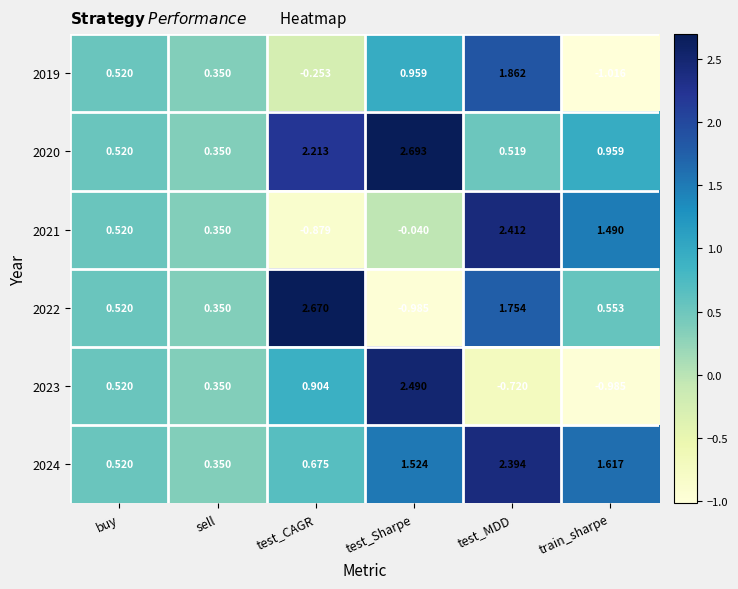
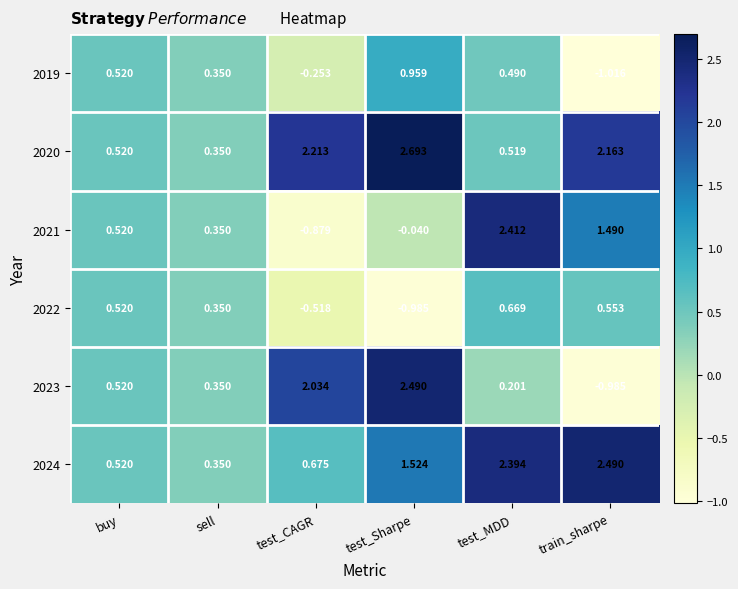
  {
    "2019": {
      "buy": 0.520,
      "sell": 0.350,
      "test_CAGR": -0.253,
      "test_Sharpe": 0.959,
-     "test_MDD": 1.862
+     "test_MDD": 0.490
    },
    "2020": {
      "buy": 0.520,
      "sell": 0.350,
      "test_CAGR": 2.213,
      "test_Sharpe": 2.693,
      "test_MDD": 0.519,
-     "train_sharpe": 0.959
+     "train_sharpe": 2.163
    },
    "2021": {
      "buy": 0.520,
      "sell": 0.350,
      "test_CAGR": -0.879,
      "test_Sharpe": -0.040,
      "test_MDD": 2.412,
      "train_sharpe": 1.490
    },
    "2022": {
      "buy": 0.520,
      "sell": 0.350,
-     "test_CAGR": 2.670,
-     "test_MDD": 1.754,
+     "test_CAGR": -0.518,
+     "test_MDD": 0.669,
      "train_sharpe": 0.553
    },
    "2023": {
      "buy": 0.520,
      "sell": 0.350,
-     "test_CAGR": 0.904,
+     "test_CAGR": 2.034,
      "test_Sharpe": 2.490,
-     "test_MDD": -0.720
+     "test_MDD": 0.201
    },
    "2024": {
      "buy": 0.520,
      "sell": 0.350,
      "test_CAGR": 0.675,
      "test_Sharpe": 1.524,
      "test_MDD": 2.394,
-     "train_sharpe": 1.617
+     "train_sharpe": 2.490
    }
  }
